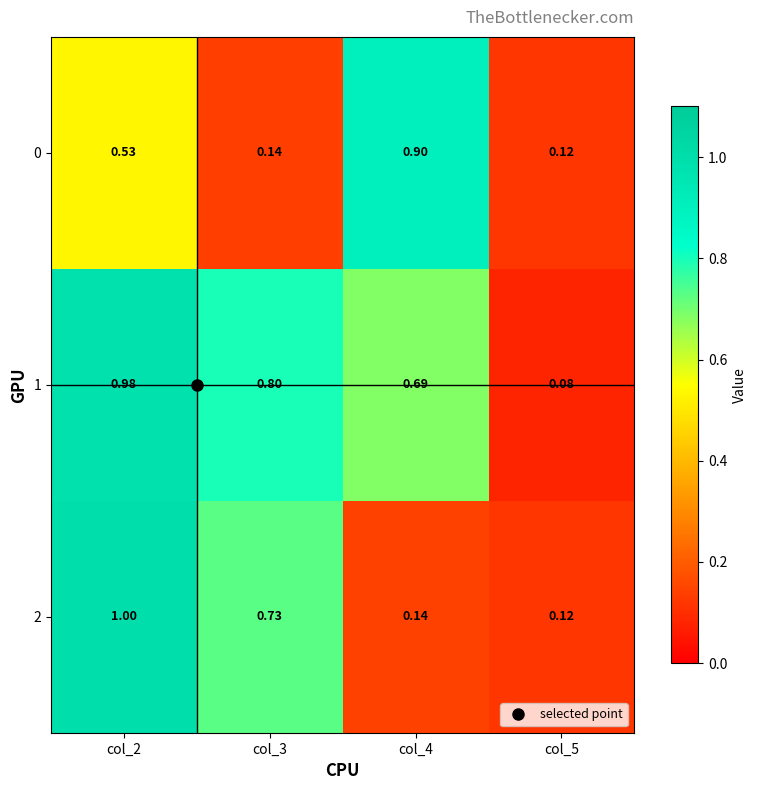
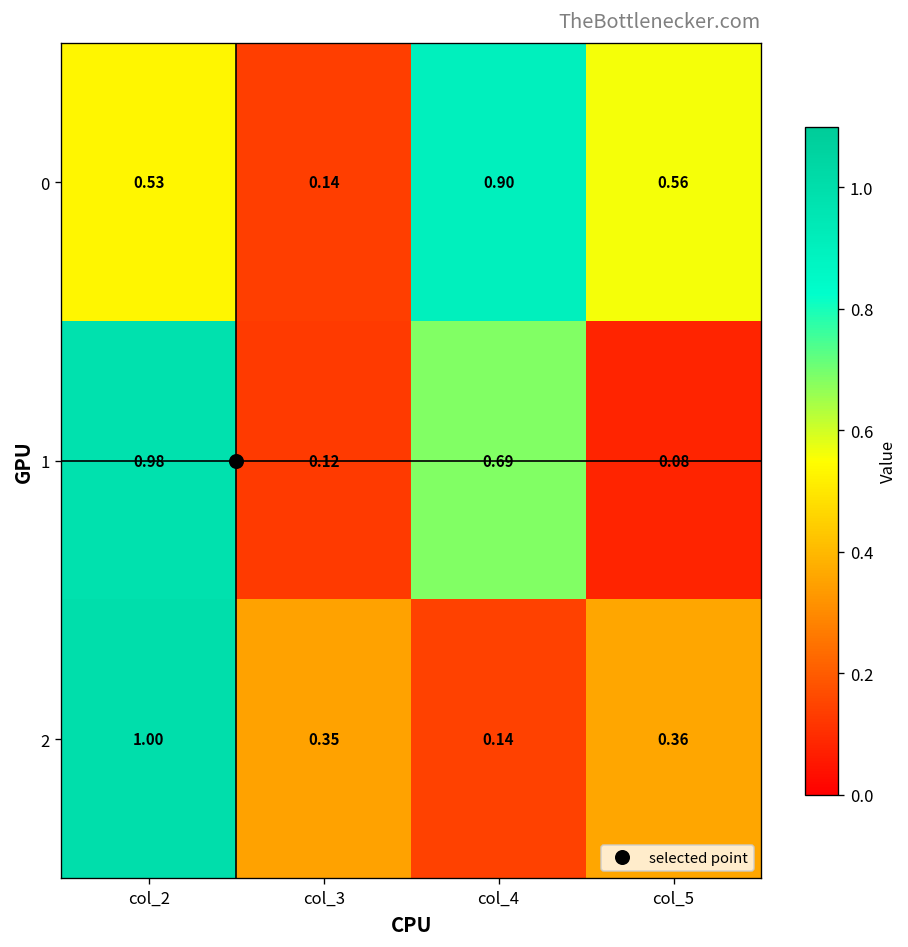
  {
    "0": {
      "col_2": 0.53,
      "col_3": 0.14,
      "col_4": 0.90,
-     "col_5": 0.12
+     "col_5": 0.56
    },
    "1": {
      "col_2": 0.98,
-     "col_3": 0.80,
+     "col_3": 0.12,
      "col_4": 0.69,
      "col_5": 0.08
    },
    "2": {
      "col_2": 1.00,
-     "col_3": 0.73,
+     "col_3": 0.35,
      "col_4": 0.14,
-     "col_5": 0.12
+     "col_5": 0.36
    }
  }
